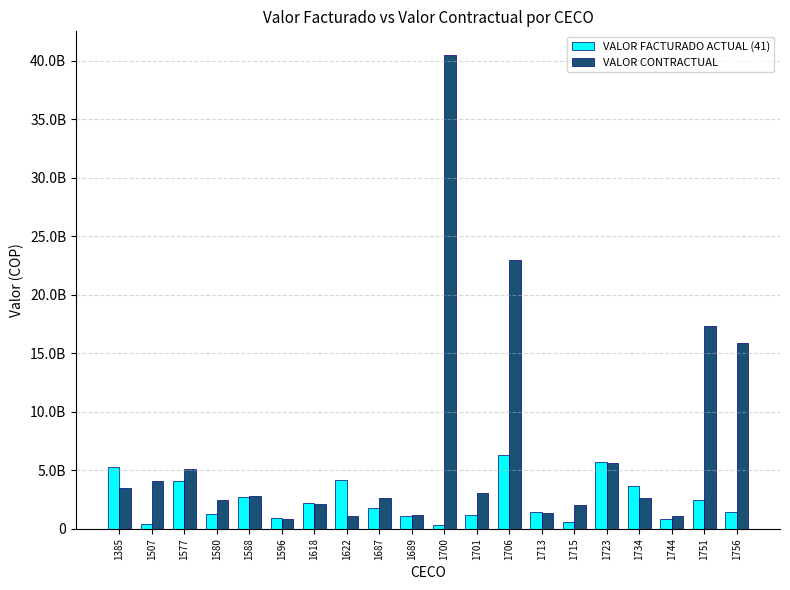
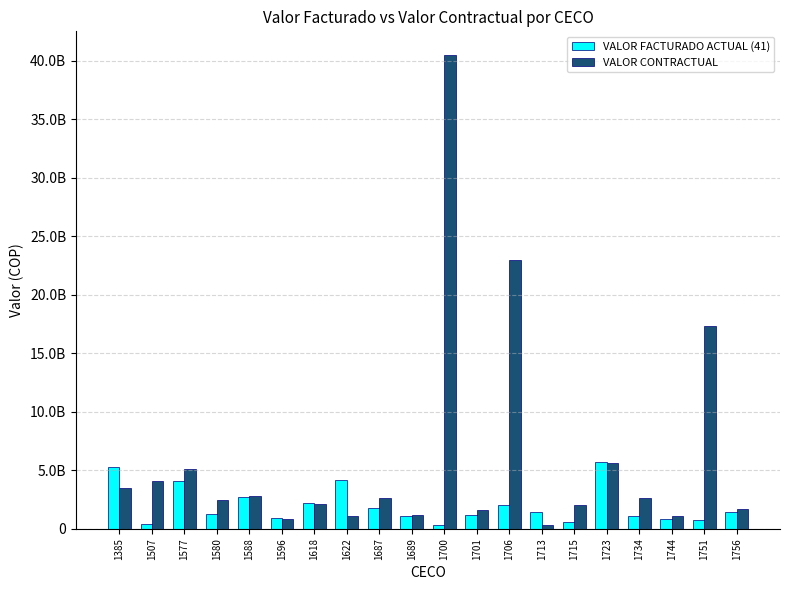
  {
    "VALOR FACTURADO ACTUAL (41)": {
      "1385": 5300000000,
      "1507": 400000000,
      "1577": 4000000000,
      "1580": 1300000000,
      "1588": 2700000000,
      "1596": 900000000,
      "1618": 2200000000,
      "1622": 4100000000,
      "1687": 1800000000,
      "1689": 1100000000,
      "1700": 300000000,
      "1701": 1200000000,
-     "1706": 6300000000,
+     "1706": 2000000000,
      "1713": 1400000000,
      "1715": 600000000,
      "1723": 5700000000,
-     "1734": 3600000000,
+     "1734": 1100000000,
      "1744": 900000000,
-     "1751": 2400000000,
+     "1751": 800000000,
      "1756": 1400000000
    },
    "VALOR CONTRACTUAL": {
      "1385": 3500000000,
      "1507": 4000000000,
      "1577": 5100000000,
      "1580": 2500000000,
      "1588": 2800000000,
      "1596": 800000000,
      "1618": 2100000000,
      "1622": 1100000000,
      "1687": 2600000000,
      "1689": 1200000000,
      "1700": 40500000000,
-     "1701": 3100000000,
+     "1701": 1600000000,
      "1706": 23000000000,
-     "1713": 1400000000,
+     "1713": 300000000,
      "1715": 2000000000,
      "1723": 5600000000,
      "1734": 2600000000,
      "1744": 1100000000,
      "1751": 17300000000,
-     "1756": 15800000000
+     "1756": 1700000000
    }
  }
